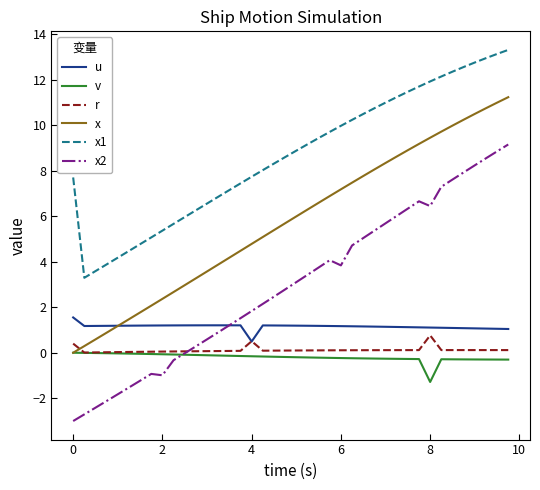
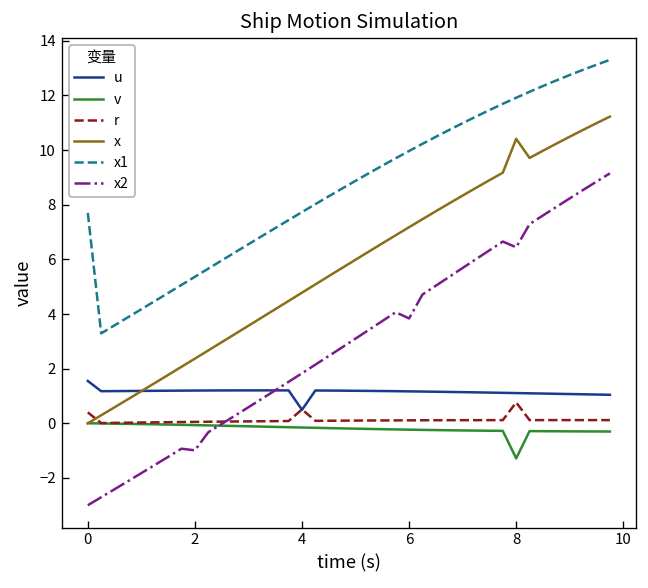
  {
    "u": {
      "0": 1.6,
      "2": 1.2,
      "6": 1.2,
      "8": 1.1
    },
    "v": {
      "2": -0.1,
      "4": -0.2,
      "6": -0.2,
      "8": -1.3
    },
    "r": {
      "0": 0.4,
      "2": 0.1,
      "6": 0.1,
      "8": 0.8
    },
    "x": {
      "2": 2.4,
      "4": 4.8,
      "6": 7.2,
-     "8": 9.4
+     "8": 10.4
    },
    "x1": {
      "0": 7.7,
      "2": 5.4,
      "4": 7.7,
      "6": 10.0,
      "8": 11.9
    },
    "x2": {
      "0": -3.0,
      "2": -1.0,
      "4": 1.8,
      "6": 3.8,
      "8": 6.4
    }
  }
